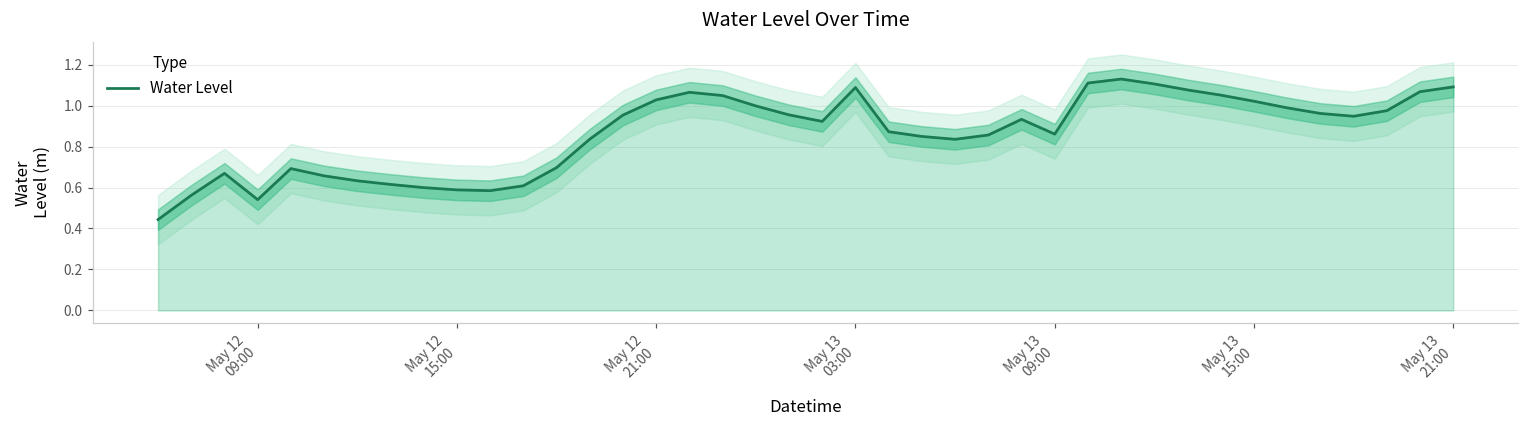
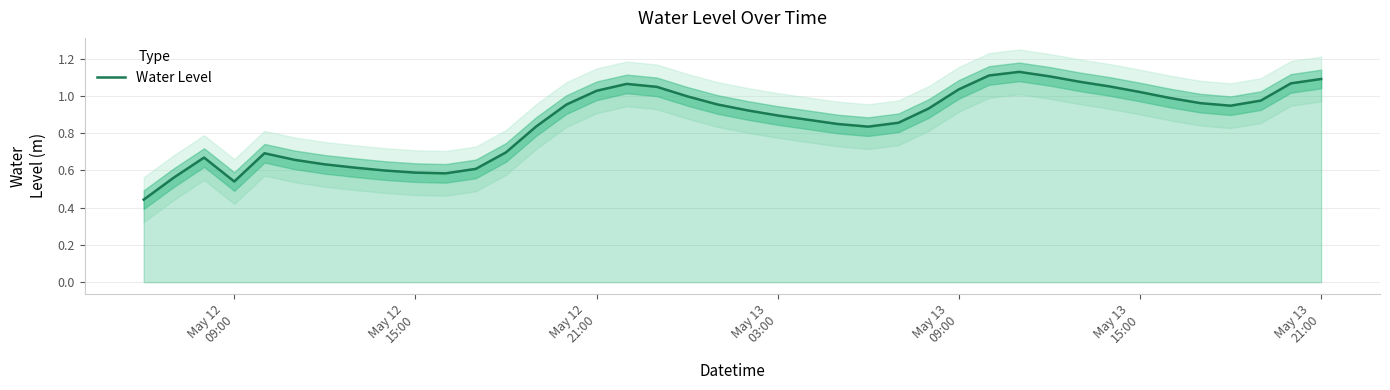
  {
    "Water Level": {
      "May 12 09:00": 0.54,
      "May 12 15:00": 0.59,
      "May 12 21:00": 1.03,
-     "May 13 03:00": 1.09,
-     "May 13 09:00": 0.86,
+     "May 13 03:00": 0.90,
+     "May 13 09:00": 1.04,
      "May 13 15:00": 1.02,
      "May 13 21:00": 1.09
    }
  }
